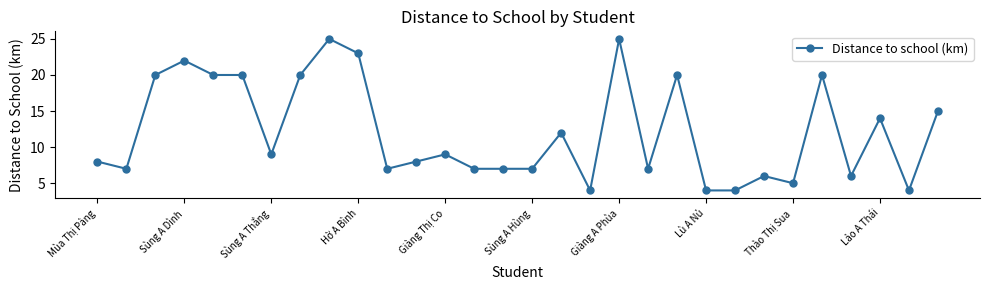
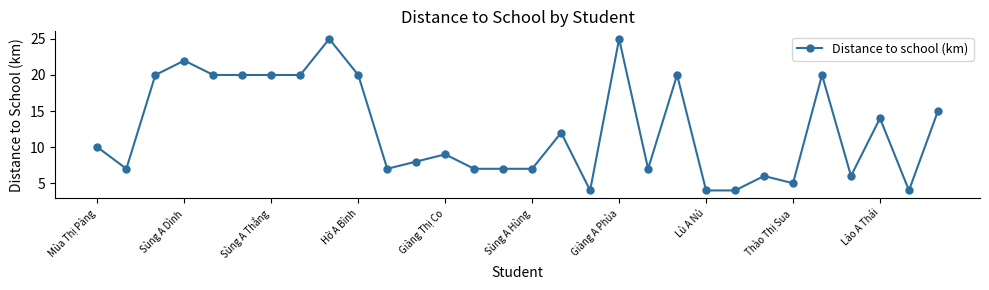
  {
-   "Mùa Thị Pàng": 8,
+   "Mùa Thị Pàng": 10,
    "Sùng A Dình": 22,
-   "Sùng A Thắng": 9,
-   "Hờ A Bình": 23,
+   "Sùng A Thắng": 20,
+   "Hờ A Bình": 20,
    "Giàng Thị Co": 9,
    "Sùng A Hùng": 7,
    "Giàng A Phùa": 25,
    "Lù A Nủ": 4,
    "Thào Thị Sua": 5,
    "Lảo A Thái": 14
  }
